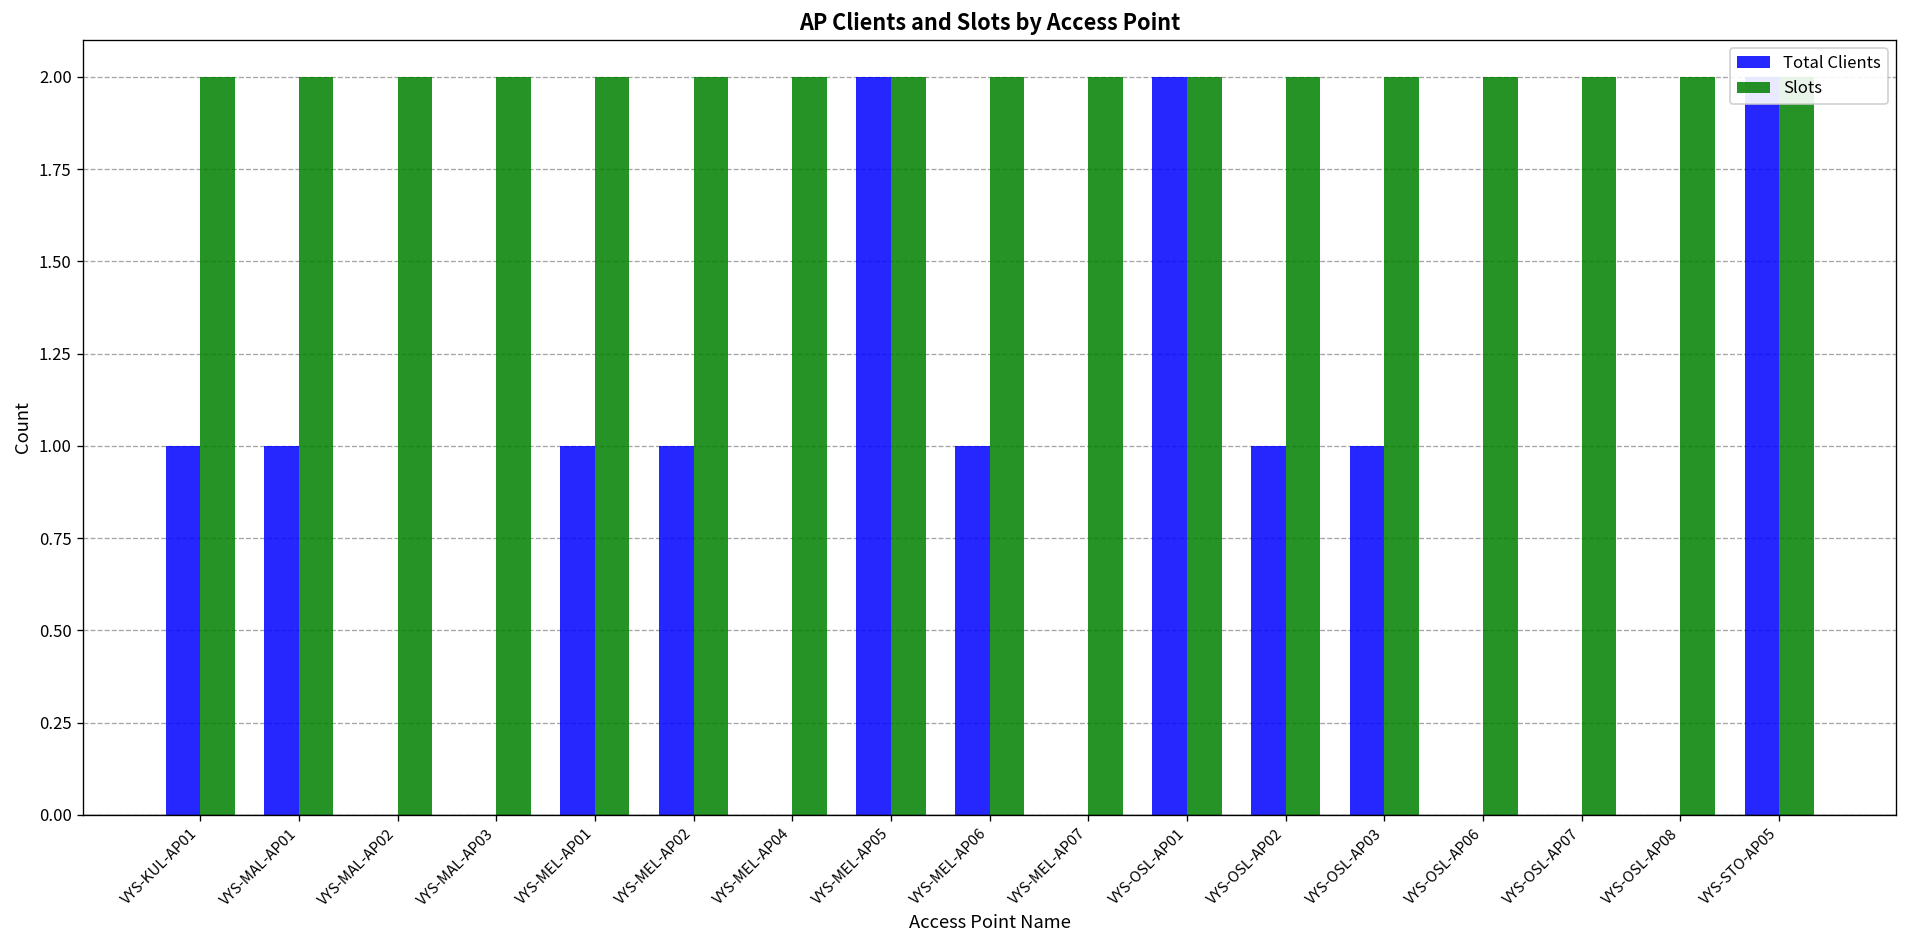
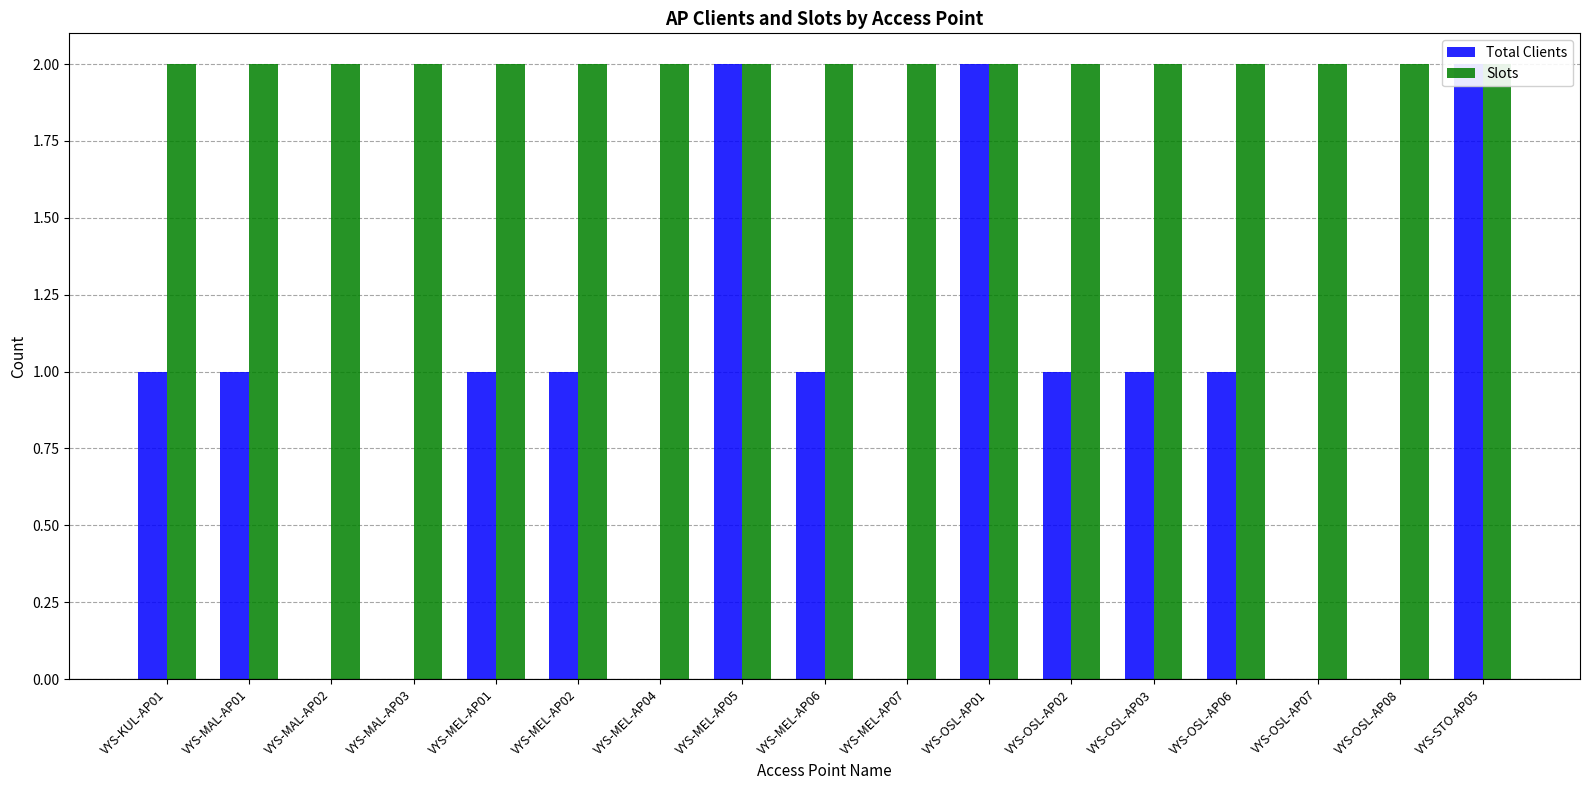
  {
    "Total Clients": {
      "VYS-KUL-AP01": 1,
      "VYS-MAL-AP01": 1,
      "VYS-MAL-AP02": 0,
      "VYS-MAL-AP03": 0,
      "VYS-MEL-AP01": 1,
      "VYS-MEL-AP02": 1,
      "VYS-MEL-AP04": 0,
      "VYS-MEL-AP05": 2,
      "VYS-MEL-AP06": 1,
      "VYS-MEL-AP07": 0,
      "VYS-OSL-AP01": 2,
      "VYS-OSL-AP02": 1,
      "VYS-OSL-AP03": 1,
-     "VYS-OSL-AP06": 0,
+     "VYS-OSL-AP06": 1,
      "VYS-OSL-AP07": 0,
      "VYS-OSL-AP08": 0
    },
    "Slots": {
      "VYS-KUL-AP01": 2,
      "VYS-MAL-AP01": 2,
      "VYS-MAL-AP02": 2,
      "VYS-MAL-AP03": 2,
      "VYS-MEL-AP01": 2,
      "VYS-MEL-AP02": 2,
      "VYS-MEL-AP04": 2,
      "VYS-MEL-AP05": 2,
      "VYS-MEL-AP06": 2,
      "VYS-MEL-AP07": 2,
      "VYS-OSL-AP01": 2,
      "VYS-OSL-AP02": 2,
      "VYS-OSL-AP03": 2,
      "VYS-OSL-AP06": 2,
      "VYS-OSL-AP07": 2,
      "VYS-OSL-AP08": 2
    }
  }
